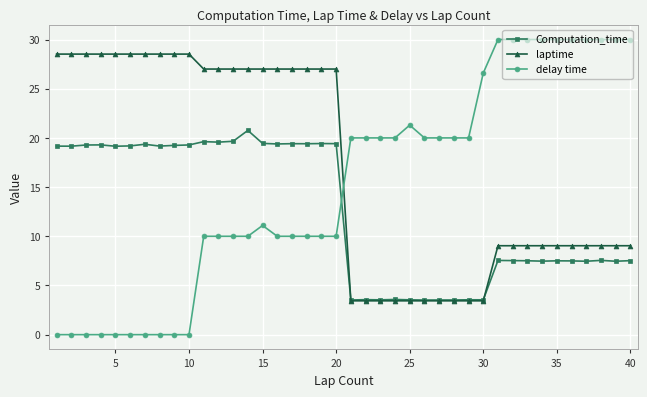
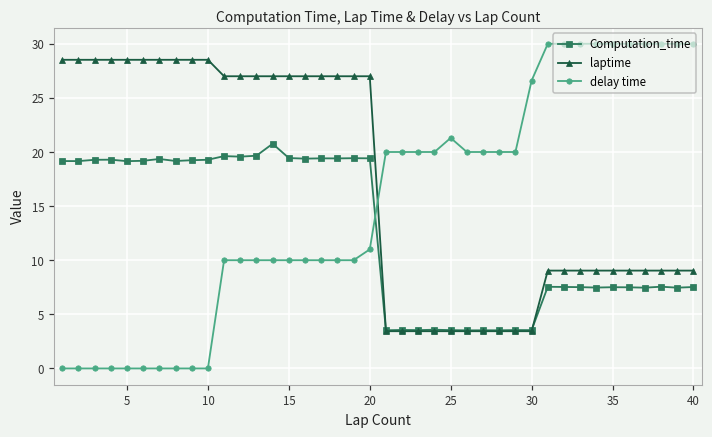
  {
    "delay time": {
      "5": 0,
      "10": 0,
-     "15": 11,
-     "20": 10,
+     "15": 10,
+     "20": 11,
      "25": 21,
      "30": 27
    }
  }
